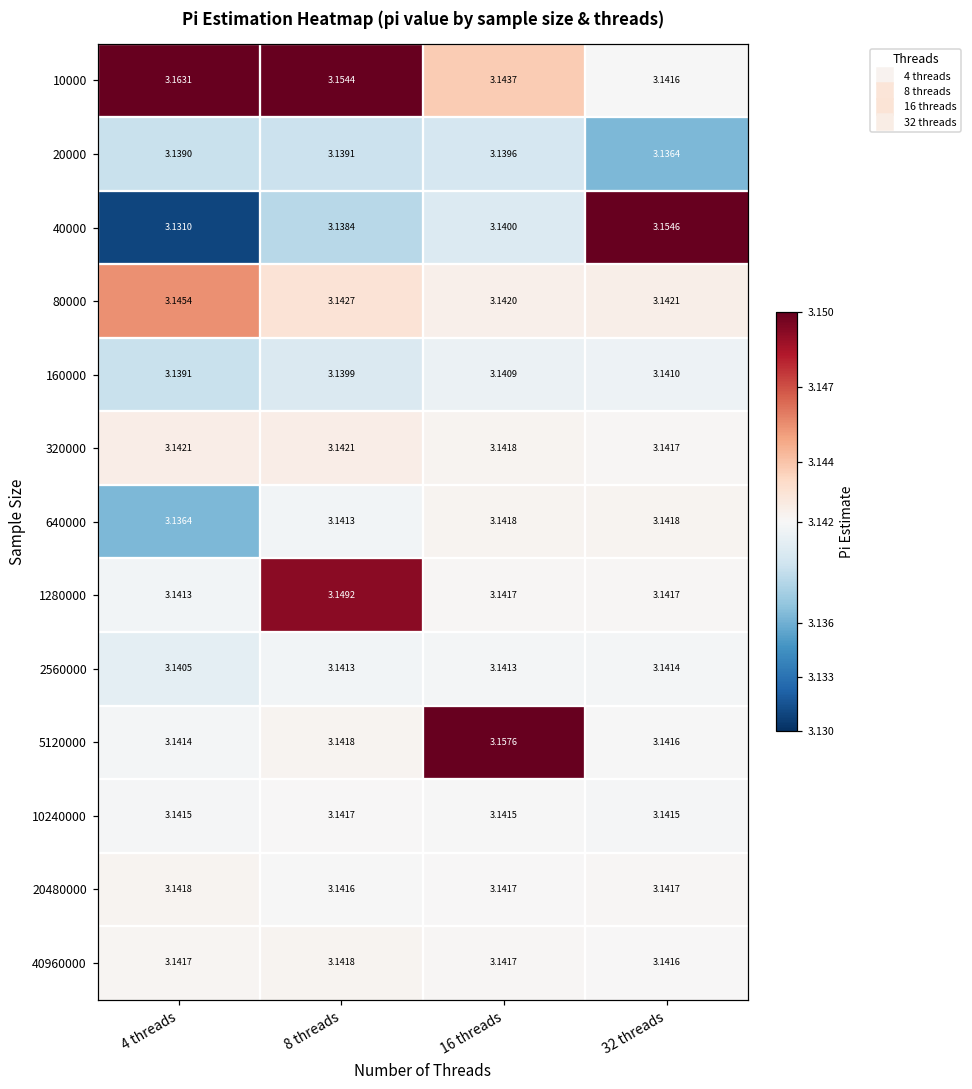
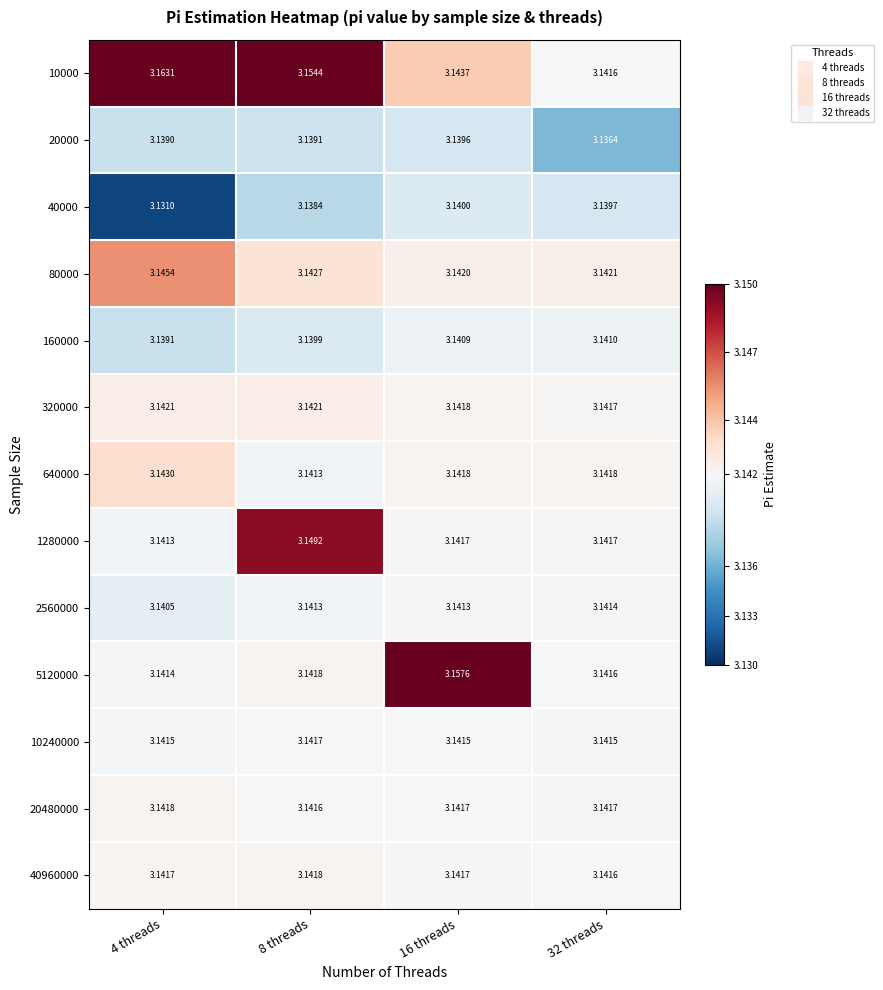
  {
    "10000": {
      "4 threads": 3.1631,
      "8 threads": 3.1544,
      "16 threads": 3.1437,
      "32 threads": 3.1416
    },
    "20000": {
      "4 threads": 3.1390,
      "8 threads": 3.1391,
      "16 threads": 3.1396,
      "32 threads": 3.1364
    },
    "40000": {
      "4 threads": 3.1310,
      "8 threads": 3.1384,
      "16 threads": 3.1400,
-     "32 threads": 3.1546
+     "32 threads": 3.1397
    },
    "80000": {
      "4 threads": 3.1454,
      "8 threads": 3.1427,
      "16 threads": 3.1420,
      "32 threads": 3.1421
    },
    "160000": {
      "4 threads": 3.1391,
      "8 threads": 3.1399,
      "16 threads": 3.1409,
      "32 threads": 3.1410
    },
    "320000": {
      "4 threads": 3.1421,
      "8 threads": 3.1421,
      "16 threads": 3.1418,
      "32 threads": 3.1417
    },
    "640000": {
-     "4 threads": 3.1364,
+     "4 threads": 3.1430,
      "8 threads": 3.1413,
      "16 threads": 3.1418,
      "32 threads": 3.1418
    },
    "1280000": {
      "4 threads": 3.1413,
      "8 threads": 3.1492,
      "16 threads": 3.1417,
      "32 threads": 3.1417
    },
    "2560000": {
      "4 threads": 3.1405,
      "8 threads": 3.1413,
      "16 threads": 3.1413,
      "32 threads": 3.1414
    },
    "5120000": {
      "4 threads": 3.1414,
      "8 threads": 3.1418,
      "16 threads": 3.1576,
      "32 threads": 3.1416
    },
    "10240000": {
      "4 threads": 3.1415,
      "8 threads": 3.1417,
      "16 threads": 3.1415,
      "32 threads": 3.1415
    },
    "20480000": {
      "4 threads": 3.1418,
      "8 threads": 3.1416,
      "16 threads": 3.1417,
      "32 threads": 3.1417
    },
    "40960000": {
      "4 threads": 3.1417,
      "8 threads": 3.1418,
      "16 threads": 3.1417,
      "32 threads": 3.1416
    }
  }
